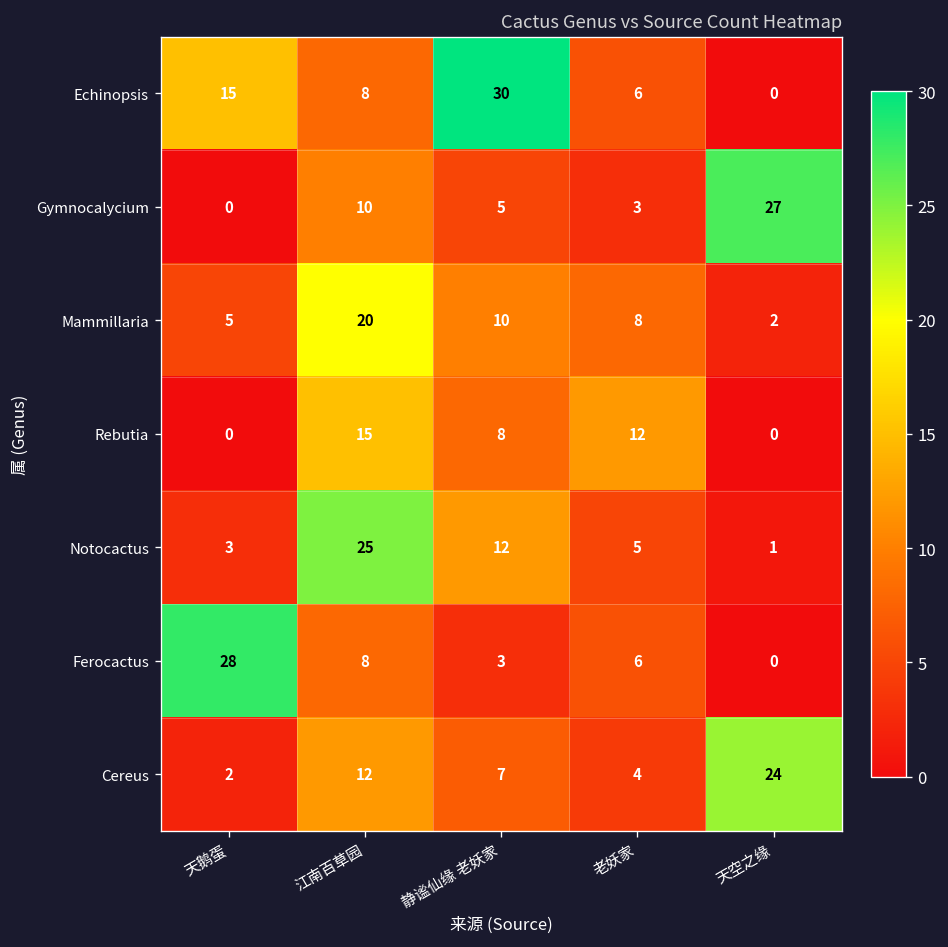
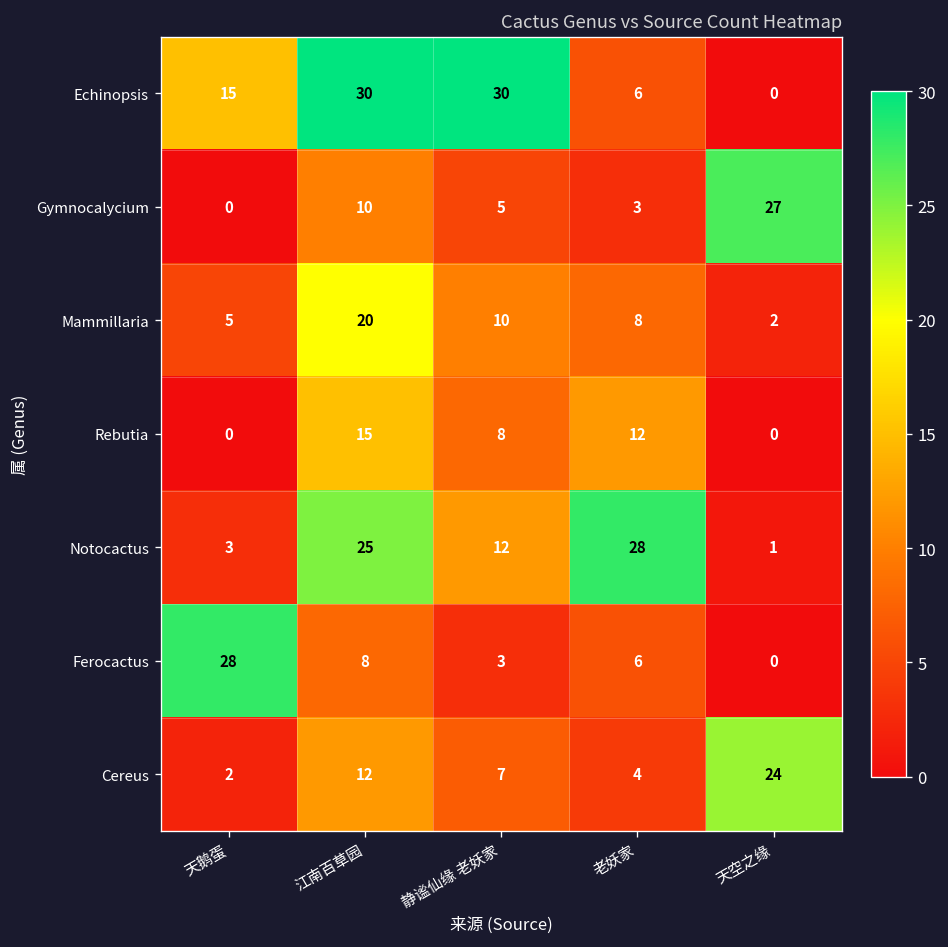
  {
    "Echinopsis": {
      "天鹅蛋": 15,
-     "江南百草园": 8,
+     "江南百草园": 30,
      "静谧仙缘 老妖家": 30,
      "老妖家": 6,
      "天空之缘": 0
    },
    "Gymnocalycium": {
      "天鹅蛋": 0,
      "江南百草园": 10,
      "静谧仙缘 老妖家": 5,
      "老妖家": 3,
      "天空之缘": 27
    },
    "Mammillaria": {
      "天鹅蛋": 5,
      "江南百草园": 20,
      "静谧仙缘 老妖家": 10,
      "老妖家": 8,
      "天空之缘": 2
    },
    "Rebutia": {
      "天鹅蛋": 0,
      "江南百草园": 15,
      "静谧仙缘 老妖家": 8,
      "老妖家": 12,
      "天空之缘": 0
    },
    "Notocactus": {
      "天鹅蛋": 3,
      "江南百草园": 25,
      "静谧仙缘 老妖家": 12,
-     "老妖家": 5,
+     "老妖家": 28,
      "天空之缘": 1
    },
    "Ferocactus": {
      "天鹅蛋": 28,
      "江南百草园": 8,
      "静谧仙缘 老妖家": 3,
      "老妖家": 6,
      "天空之缘": 0
    },
    "Cereus": {
      "天鹅蛋": 2,
      "江南百草园": 12,
      "静谧仙缘 老妖家": 7,
      "老妖家": 4,
      "天空之缘": 24
    }
  }
